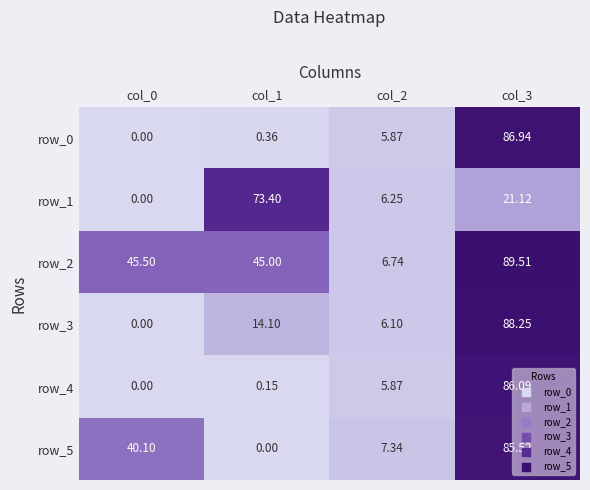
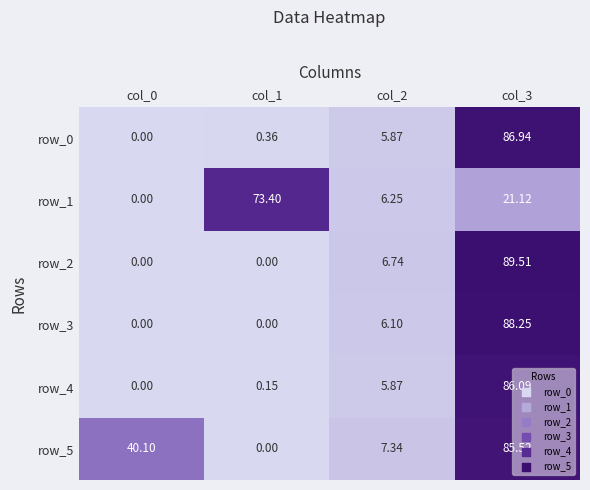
  {
    "row_0": {
      "col_0": 0.00,
      "col_1": 0.36,
      "col_2": 5.87,
      "col_3": 86.94
    },
    "row_1": {
      "col_0": 0.00,
      "col_1": 73.40,
      "col_2": 6.25,
      "col_3": 21.12
    },
    "row_2": {
-     "col_0": 45.50,
-     "col_1": 45.00,
+     "col_0": 0.00,
+     "col_1": 0.00,
      "col_2": 6.74,
      "col_3": 89.51
    },
    "row_3": {
      "col_0": 0.00,
-     "col_1": 14.10,
+     "col_1": 0.00,
      "col_2": 6.10,
      "col_3": 88.25
    },
    "row_4": {
      "col_0": 0.00,
      "col_1": 0.15,
      "col_2": 5.87
    },
    "row_5": {
      "col_0": 40.10,
      "col_1": 0.00,
      "col_2": 7.34
    }
  }
